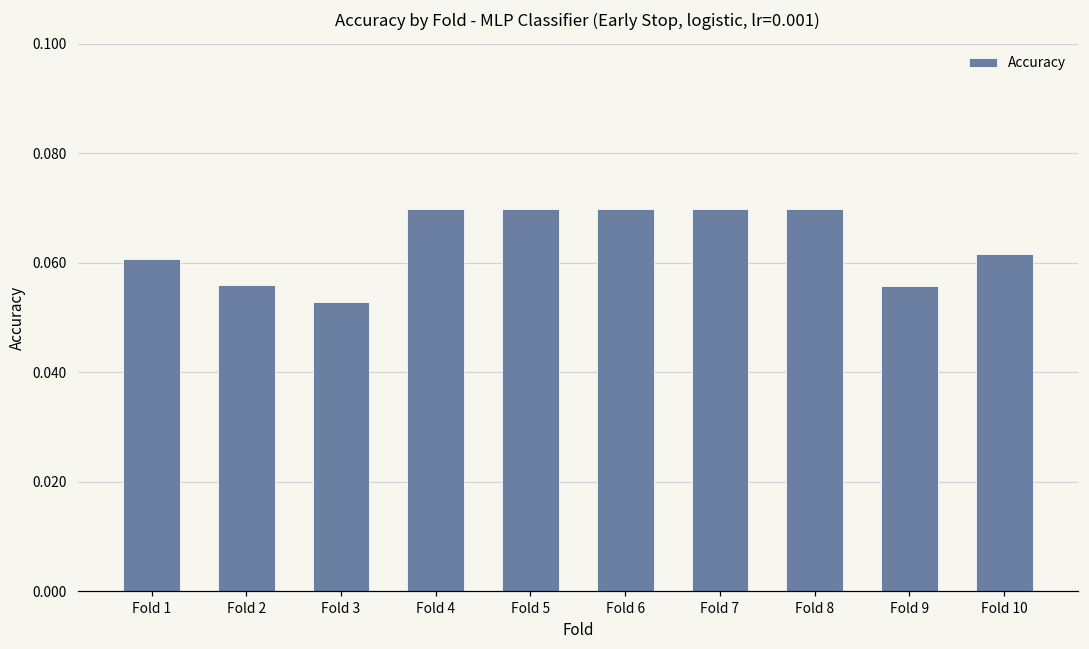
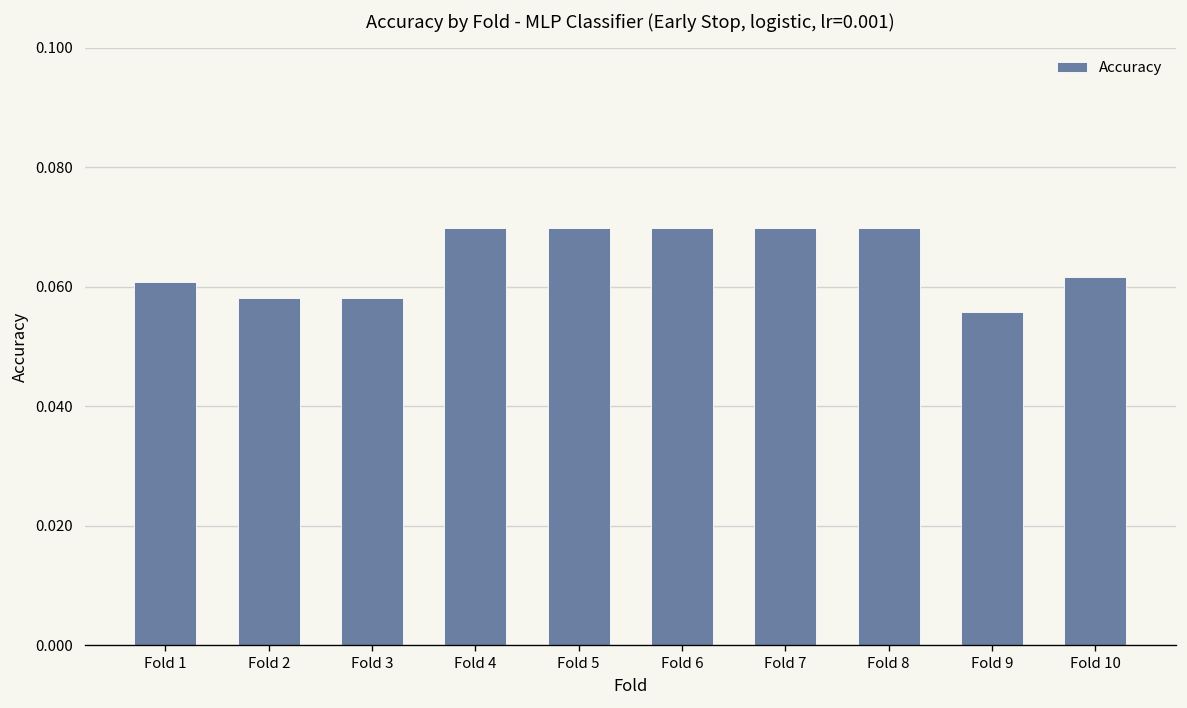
  {
    "Fold 1": 0.061,
-   "Fold 2": 0.056,
-   "Fold 3": 0.053,
+   "Fold 2": 0.058,
+   "Fold 3": 0.058,
    "Fold 4": 0.070,
    "Fold 5": 0.070,
    "Fold 6": 0.070,
    "Fold 7": 0.070,
    "Fold 8": 0.070,
    "Fold 9": 0.056,
    "Fold 10": 0.062
  }
